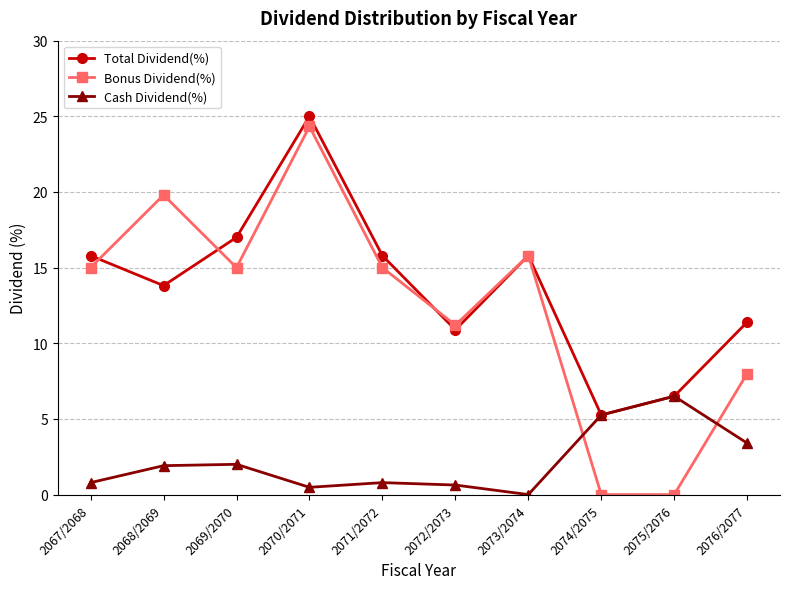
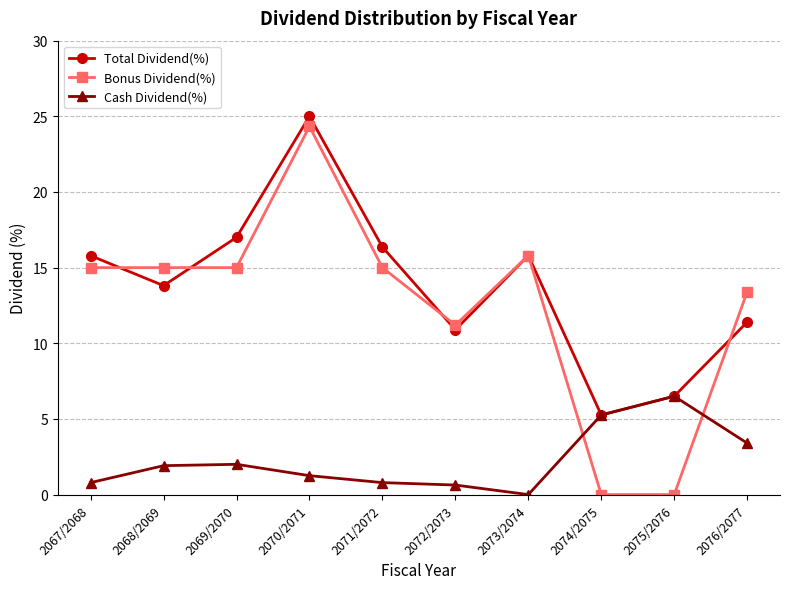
  {
    "Total Dividend(%)": {
      "2067/2068": 15.8,
      "2068/2069": 13.8,
      "2069/2070": 17.0,
      "2070/2071": 25.0,
-     "2071/2072": 15.8,
+     "2071/2072": 16.4,
      "2072/2073": 10.9,
      "2076/2077": 11.4
    },
    "Bonus Dividend(%)": {
      "2067/2068": 15.0,
-     "2068/2069": 19.8,
+     "2068/2069": 15.0,
      "2069/2070": 15.0,
      "2070/2071": 24.3,
      "2071/2072": 15.0,
      "2072/2073": 11.2,
      "2074/2075": 0.0,
      "2075/2076": 0.0,
-     "2076/2077": 8.0
+     "2076/2077": 13.4
    },
    "Cash Dividend(%)": {
      "2067/2068": 0.8,
      "2068/2069": 1.9,
      "2069/2070": 2.0,
-     "2070/2071": 0.5,
+     "2070/2071": 1.3,
      "2071/2072": 0.8,
      "2072/2073": 0.6,
      "2073/2074": 0.0,
      "2076/2077": 3.4
    }
  }
